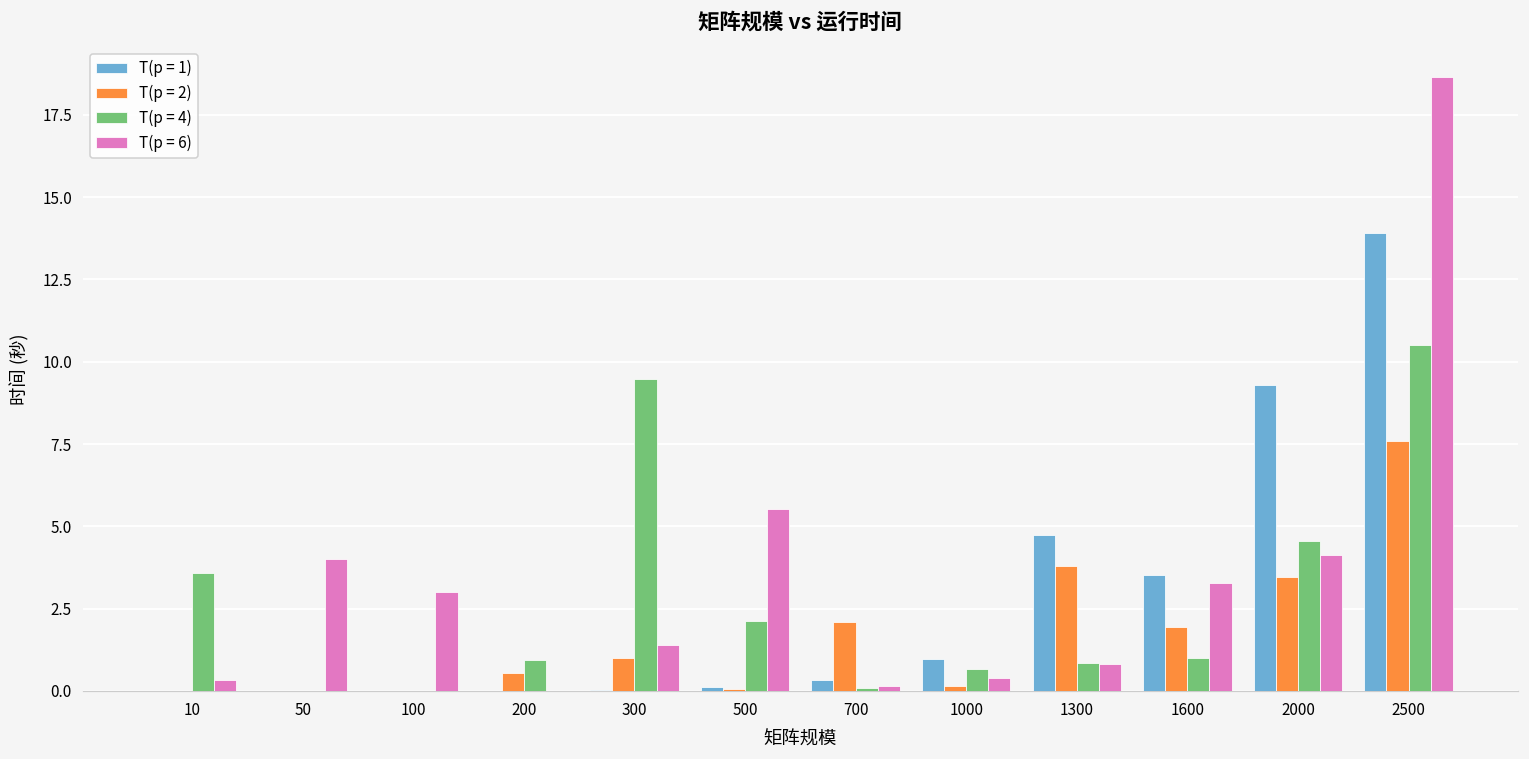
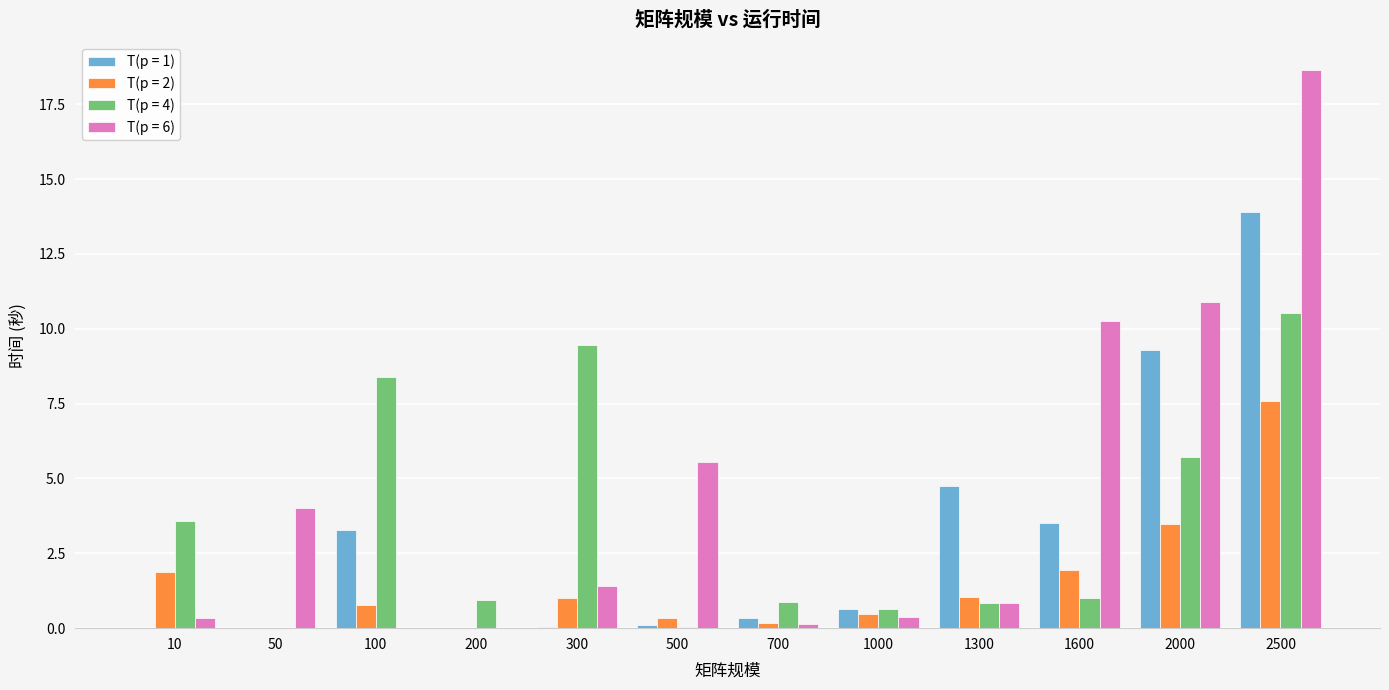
  {
    "T(p = 1)": {
-     "100": 0.0,
+     "100": 3.3,
      "500": 0.1,
      "700": 0.3,
-     "1000": 1.0,
+     "1000": 0.6,
      "1300": 4.7,
      "1600": 3.5,
      "2000": 9.3,
      "2500": 13.9
    },
    "T(p = 2)": {
-     "10": 0.0,
-     "100": 0.0,
-     "200": 0.5,
+     "10": 1.9,
+     "100": 0.8,
+     "200": 0.0,
      "300": 1.0,
-     "500": 0.1,
-     "700": 2.1,
-     "1000": 0.2,
-     "1300": 3.8,
+     "500": 0.3,
+     "700": 0.2,
+     "1000": 0.5,
+     "1300": 1.0,
      "1600": 1.9,
      "2000": 3.5,
      "2500": 7.6
    },
    "T(p = 4)": {
      "10": 3.6,
-     "100": 0.0,
+     "100": 8.4,
      "200": 0.9,
      "300": 9.5,
-     "500": 2.1,
-     "700": 0.1,
+     "500": 0.0,
+     "700": 0.9,
      "1000": 0.7,
      "1300": 0.8,
      "1600": 1.0,
-     "2000": 4.6,
+     "2000": 5.7,
      "2500": 10.5
    },
    "T(p = 6)": {
      "10": 0.3,
      "50": 4.0,
-     "100": 3.0,
+     "100": 0.0,
      "300": 1.4,
      "500": 5.5,
      "700": 0.1,
      "1000": 0.4,
      "1300": 0.8,
-     "1600": 3.3,
-     "2000": 4.1,
+     "1600": 10.3,
+     "2000": 10.9,
      "2500": 18.6
    }
  }
